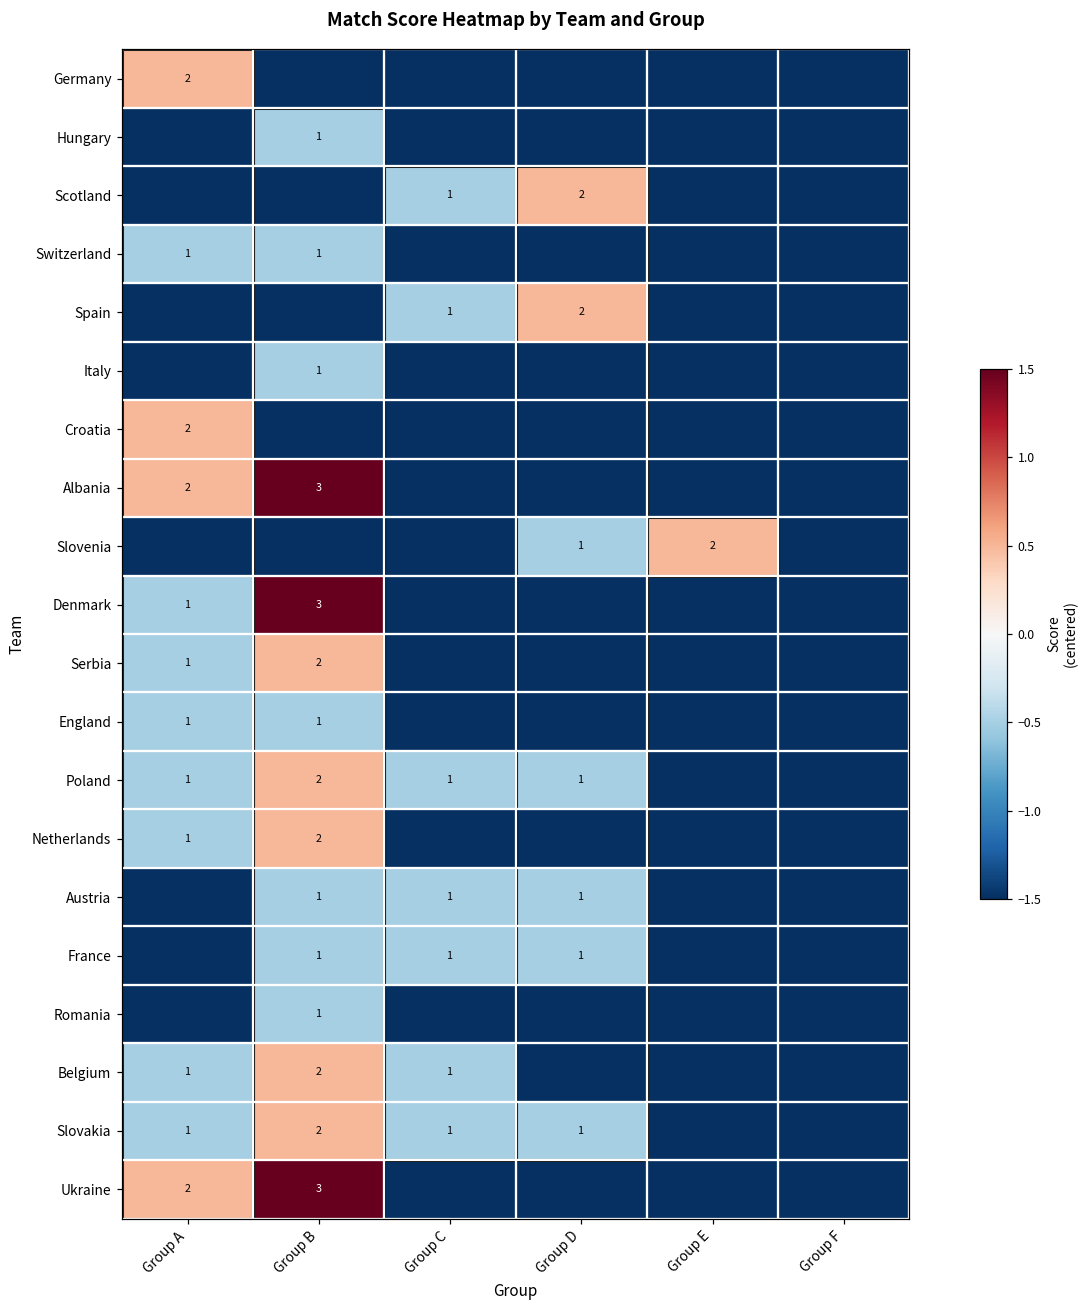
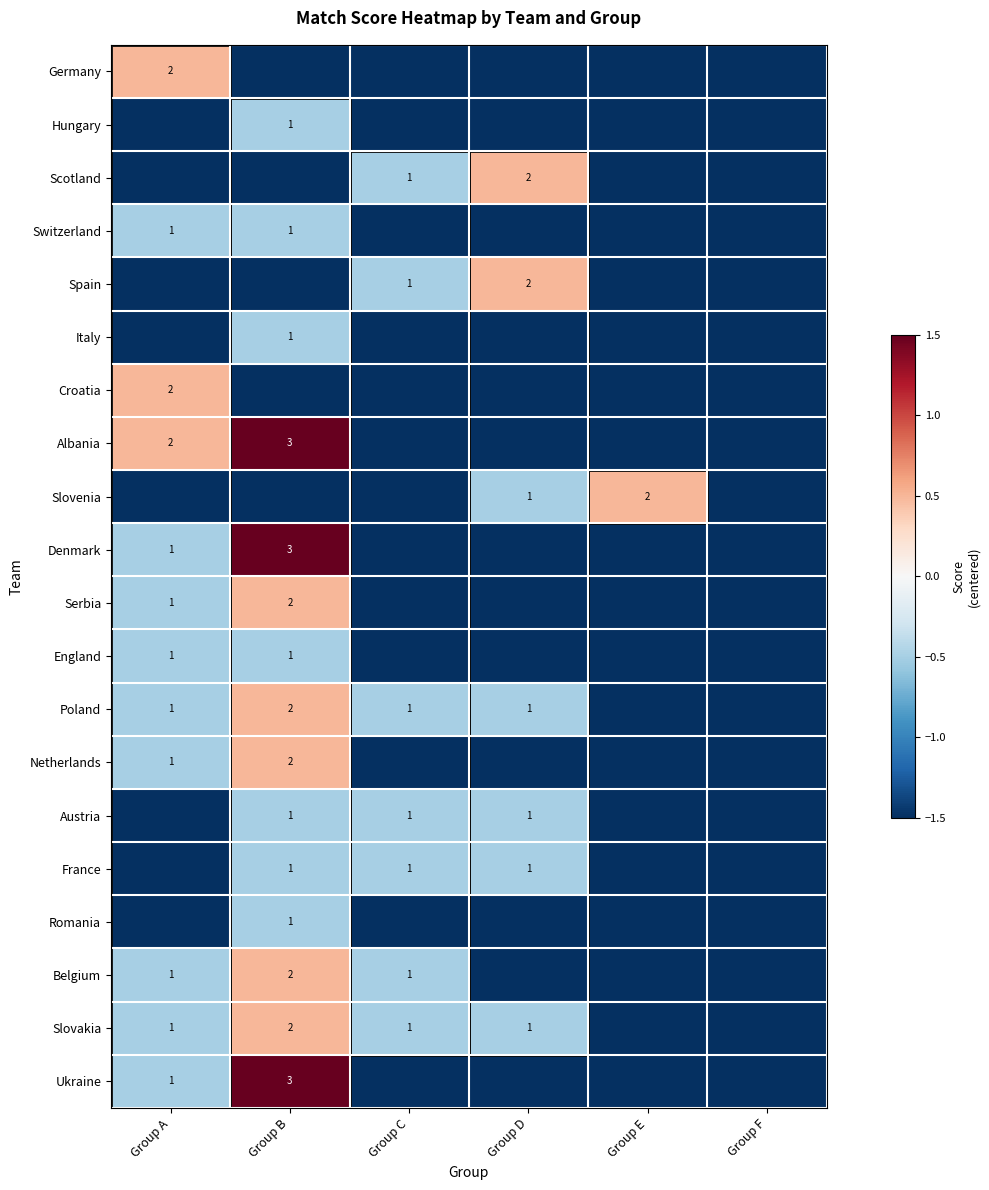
  {
    "Germany": {
      "Group A": 2
    },
    "Hungary": {
      "Group B": 1
    },
    "Scotland": {
      "Group C": 1,
      "Group D": 2
    },
    "Switzerland": {
      "Group A": 1,
      "Group B": 1
    },
    "Spain": {
      "Group C": 1,
      "Group D": 2
    },
    "Italy": {
      "Group B": 1
    },
    "Croatia": {
      "Group A": 2
    },
    "Albania": {
      "Group A": 2,
      "Group B": 3
    },
    "Slovenia": {
      "Group D": 1,
      "Group E": 2
    },
    "Denmark": {
      "Group A": 1,
      "Group B": 3
    },
    "Serbia": {
      "Group A": 1,
      "Group B": 2
    },
    "England": {
      "Group A": 1,
      "Group B": 1
    },
    "Poland": {
      "Group A": 1,
      "Group B": 2,
      "Group C": 1,
      "Group D": 1
    },
    "Netherlands": {
      "Group A": 1,
      "Group B": 2
    },
    "Austria": {
      "Group B": 1,
      "Group C": 1,
      "Group D": 1
    },
    "France": {
      "Group B": 1,
      "Group C": 1,
      "Group D": 1
    },
    "Romania": {
      "Group B": 1
    },
    "Belgium": {
      "Group A": 1,
      "Group B": 2,
      "Group C": 1
    },
    "Slovakia": {
      "Group A": 1,
      "Group B": 2,
      "Group C": 1,
      "Group D": 1
    },
    "Ukraine": {
-     "Group A": 2,
+     "Group A": 1,
      "Group B": 3
    }
  }
